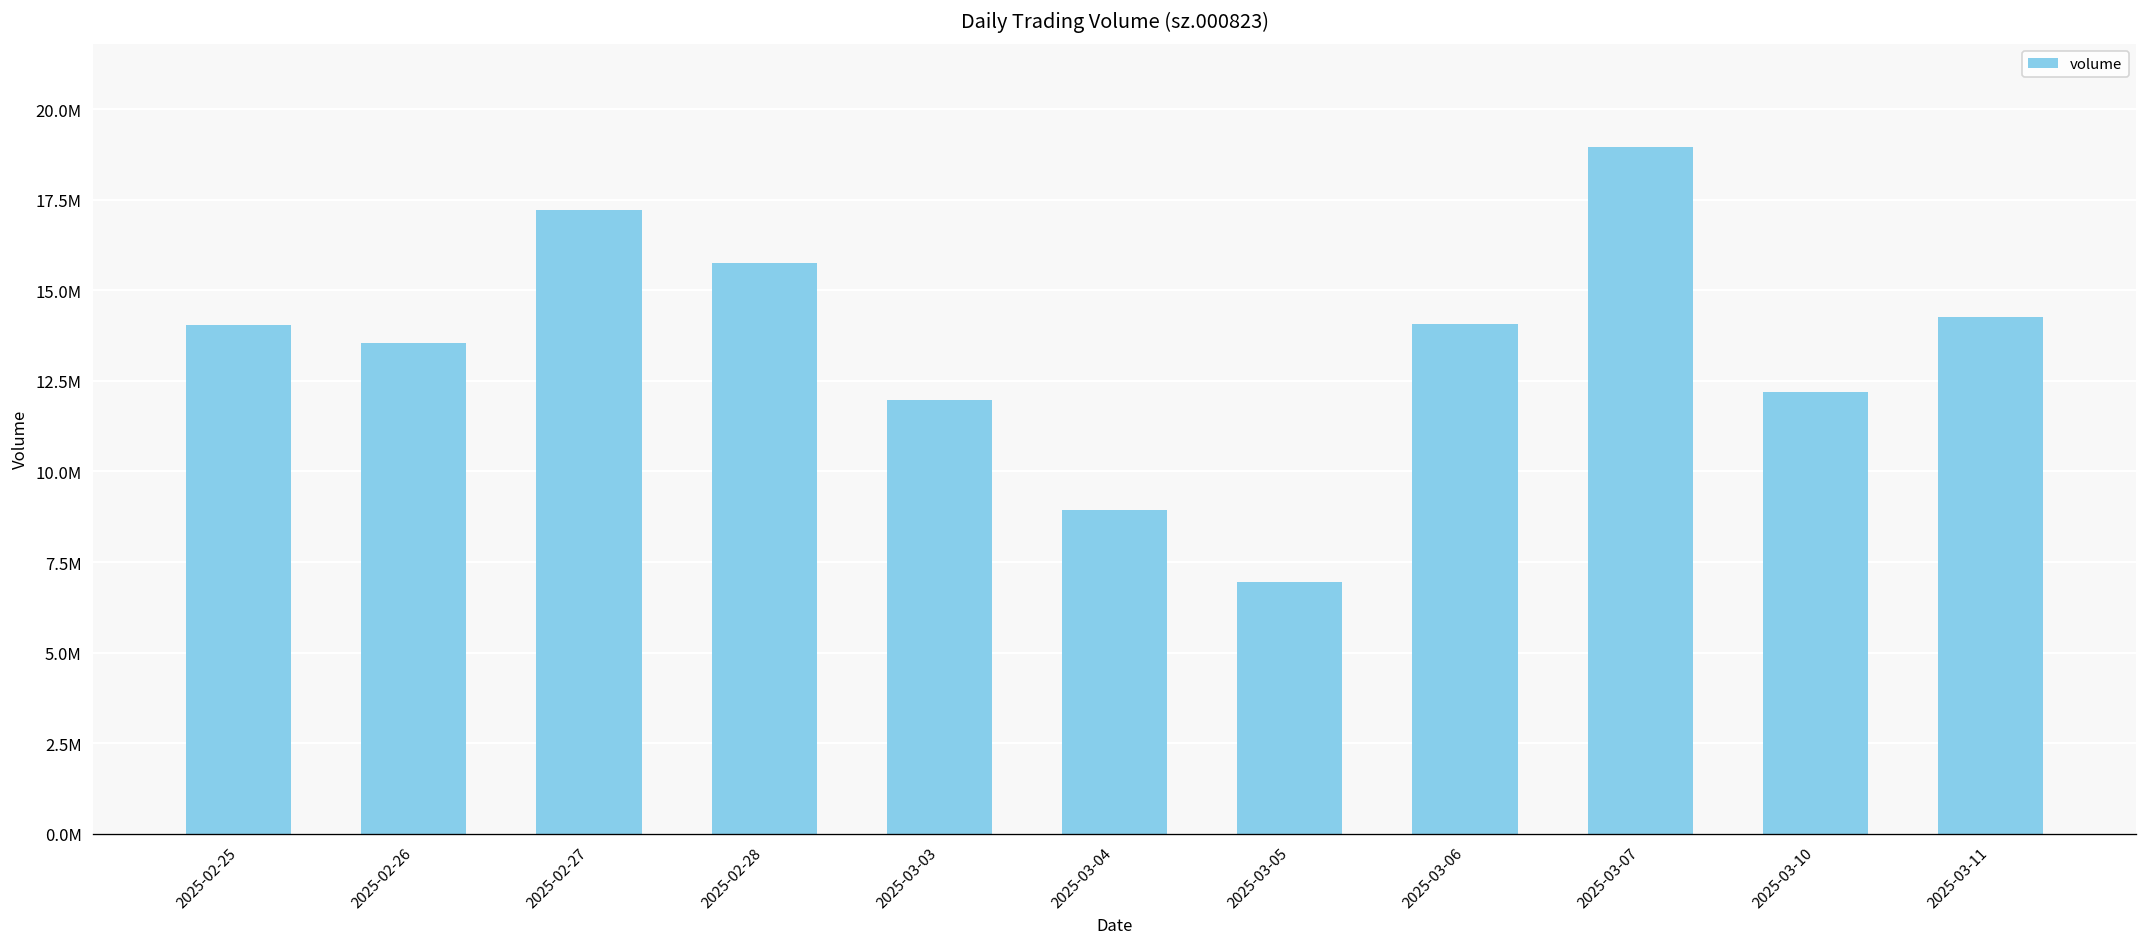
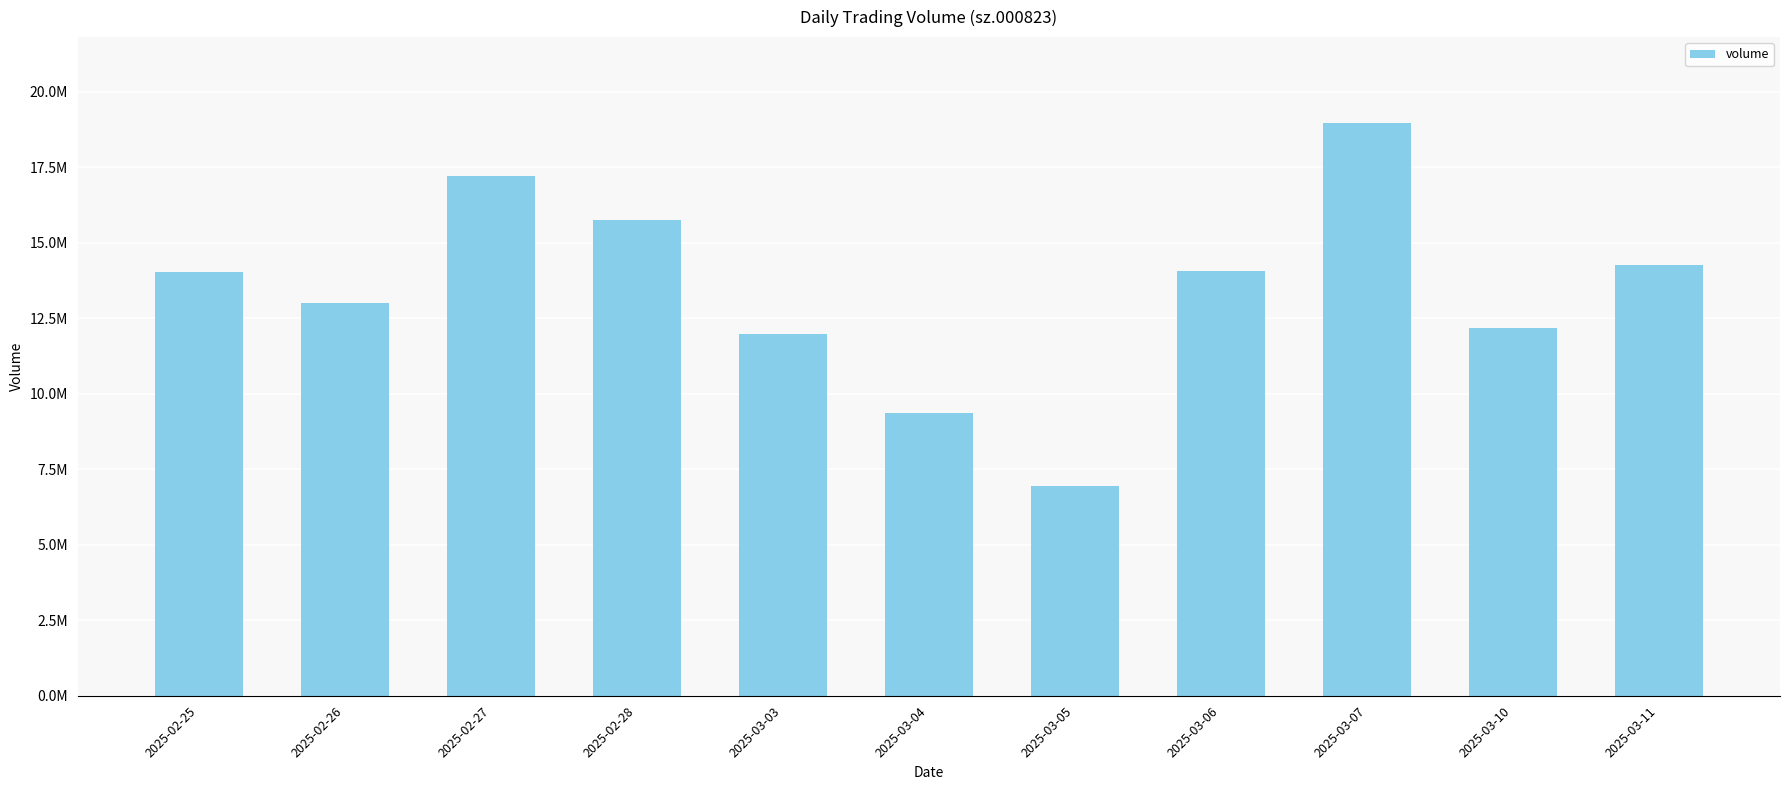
  {
    "2025-02-25": 14000000,
-   "2025-02-26": 13600000,
+   "2025-02-26": 13000000,
    "2025-02-27": 17200000,
    "2025-02-28": 15800000,
    "2025-03-03": 12000000,
-   "2025-03-04": 8900000,
+   "2025-03-04": 9400000,
    "2025-03-05": 6900000,
    "2025-03-06": 14100000,
    "2025-03-07": 19000000,
    "2025-03-10": 12200000,
    "2025-03-11": 14300000
  }
